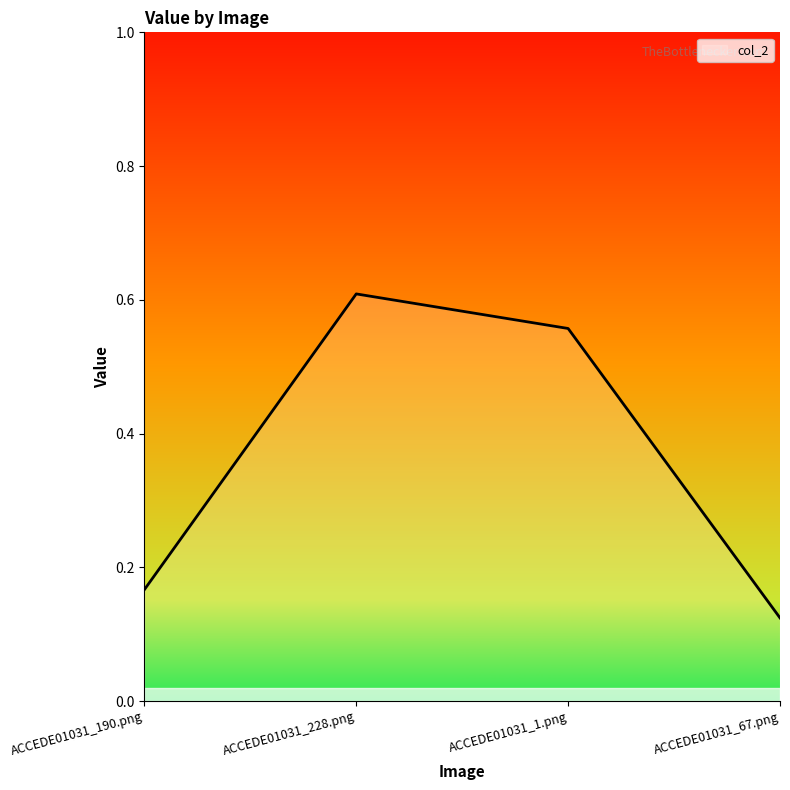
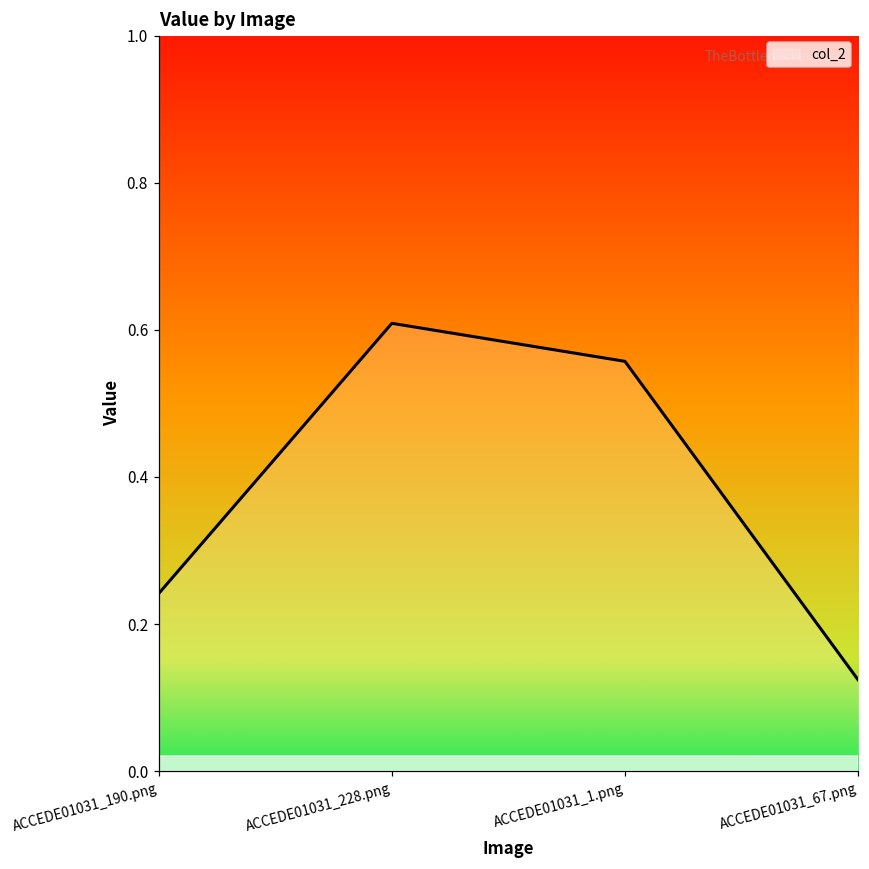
  {
-   "ACCEDE01031_190.png": 0.17,
+   "ACCEDE01031_190.png": 0.24,
    "ACCEDE01031_228.png": 0.61,
    "ACCEDE01031_1.png": 0.56,
    "ACCEDE01031_67.png": 0.12
  }
